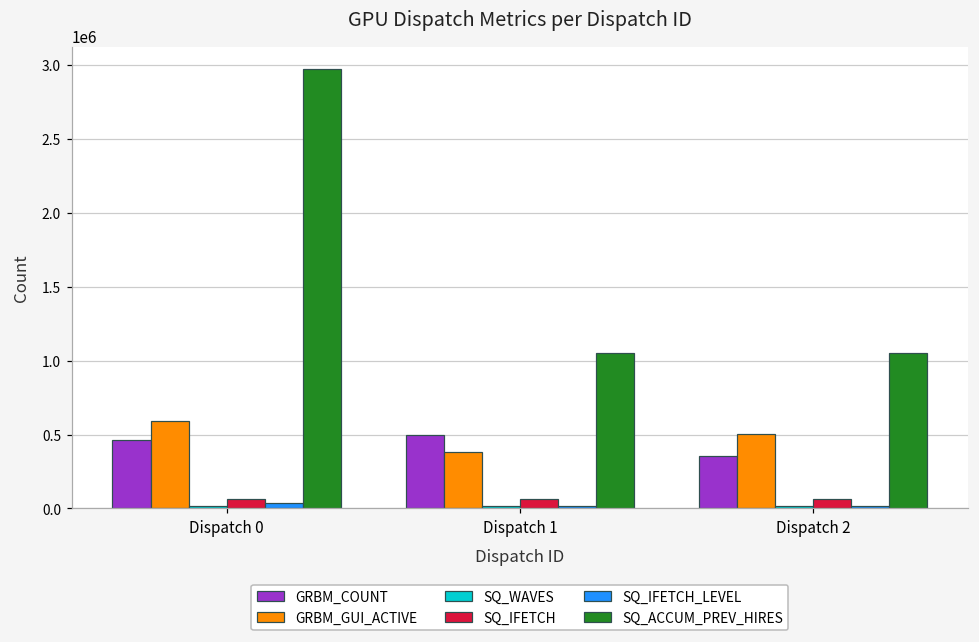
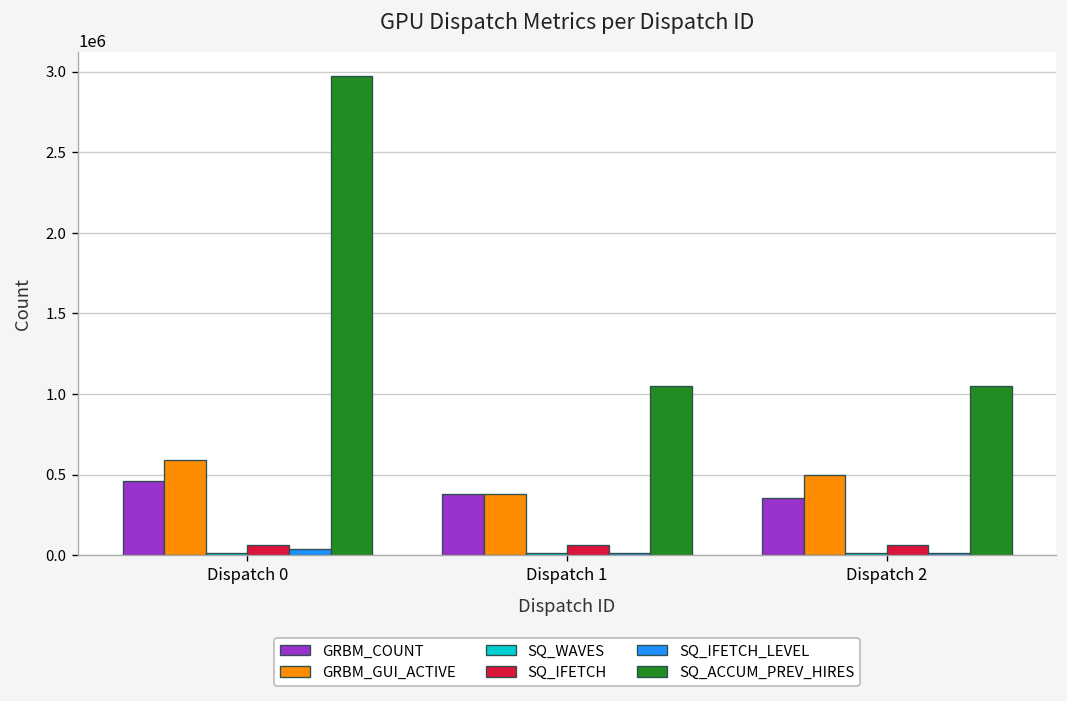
  {
    "GRBM_COUNT": {
      "Dispatch 0": 460000,
-     "Dispatch 1": 490000,
+     "Dispatch 1": 380000,
      "Dispatch 2": 350000
    },
    "GRBM_GUI_ACTIVE": {
      "Dispatch 0": 590000,
      "Dispatch 1": 380000,
      "Dispatch 2": 500000
    },
    "SQ_IFETCH": {
      "Dispatch 0": 70000,
      "Dispatch 1": 70000,
      "Dispatch 2": 70000
    },
    "SQ_IFETCH_LEVEL": {
      "Dispatch 0": 40000
    },
    "SQ_ACCUM_PREV_HIRES": {
      "Dispatch 0": 2970000,
      "Dispatch 1": 1050000,
      "Dispatch 2": 1050000
    }
  }
